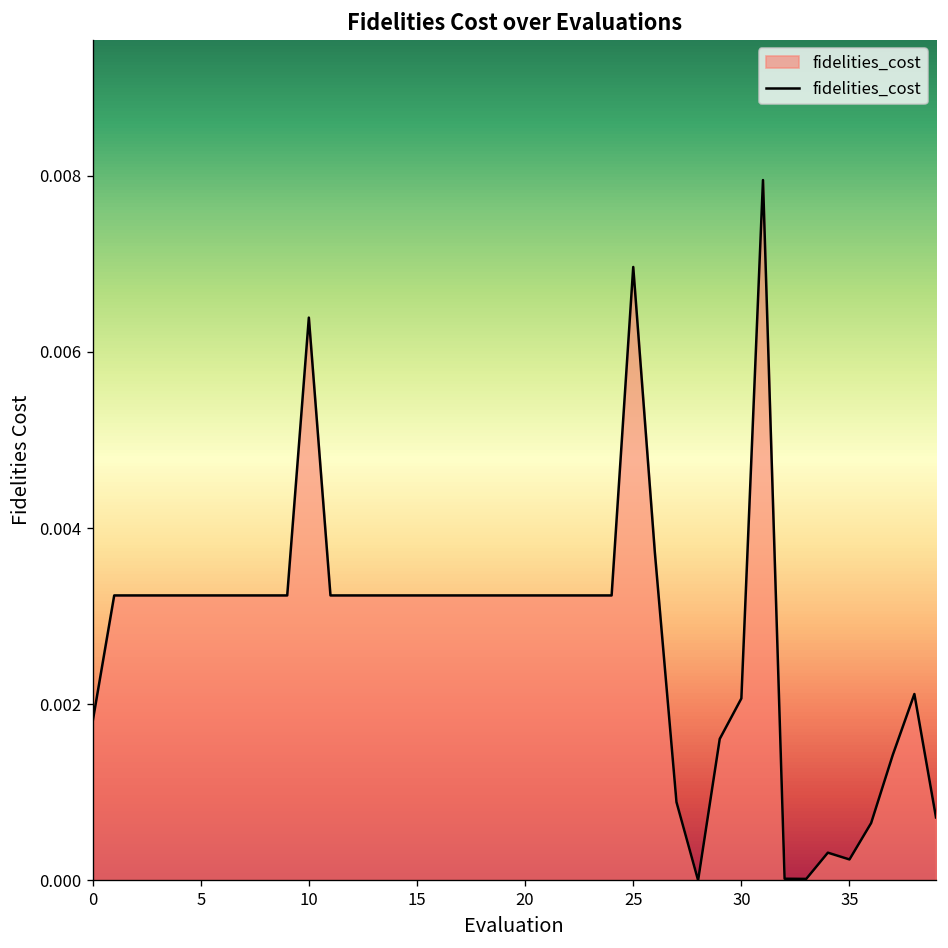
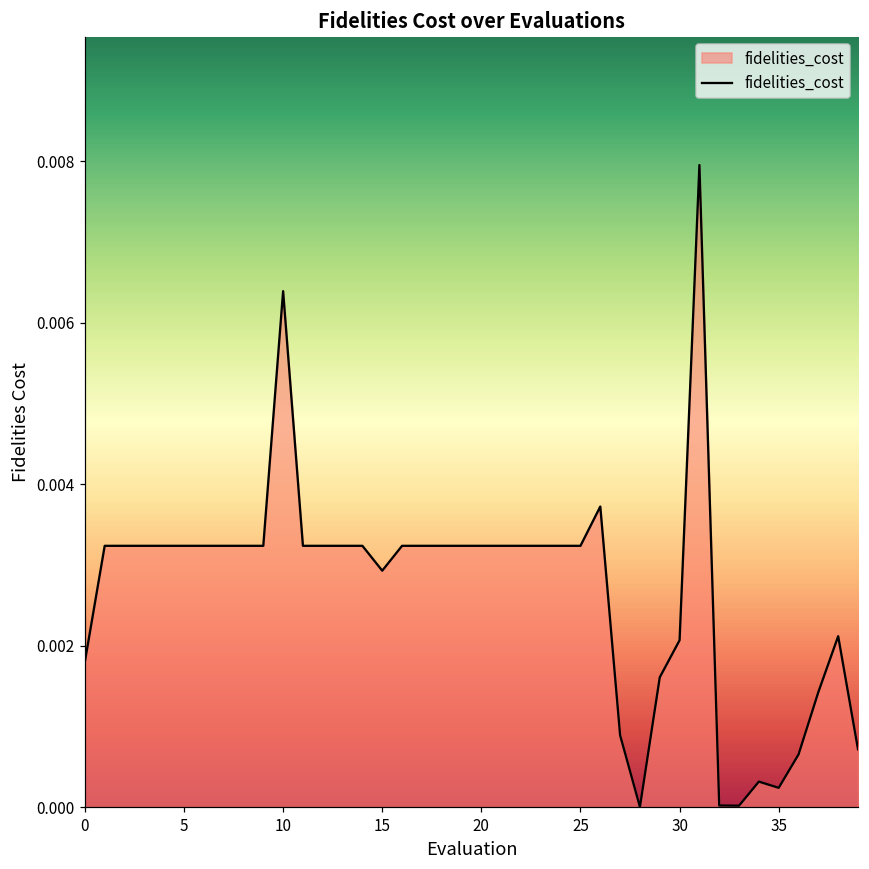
  {
    "0": 0.0018,
    "5": 0.0032,
    "10": 0.0064,
-   "15": 0.0032,
+   "15": 0.0029,
    "20": 0.0032,
-   "25": 0.0070,
+   "25": 0.0032,
    "30": 0.0021,
    "35": 0.0002
  }
